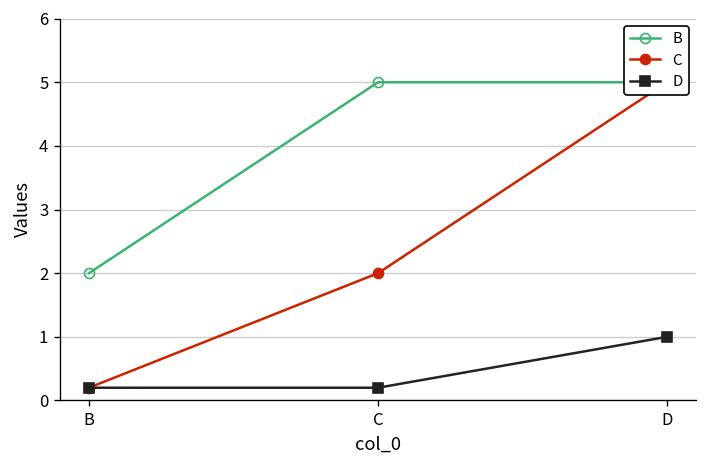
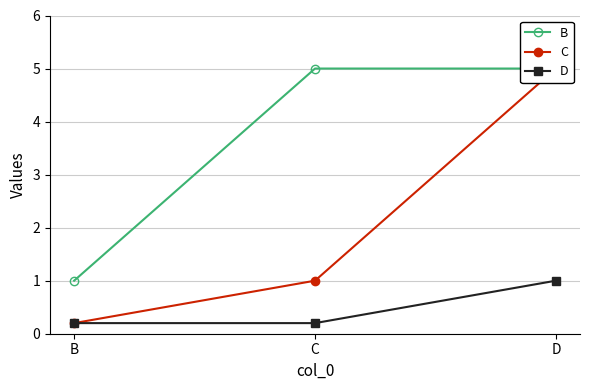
  {
    "B": {
-     "B": 2,
+     "B": 1,
      "C": 5
    },
    "C": {
-     "C": 2
+     "C": 1
    },
    "D": {
      "C": 0.2,
      "D": 1
    }
  }
